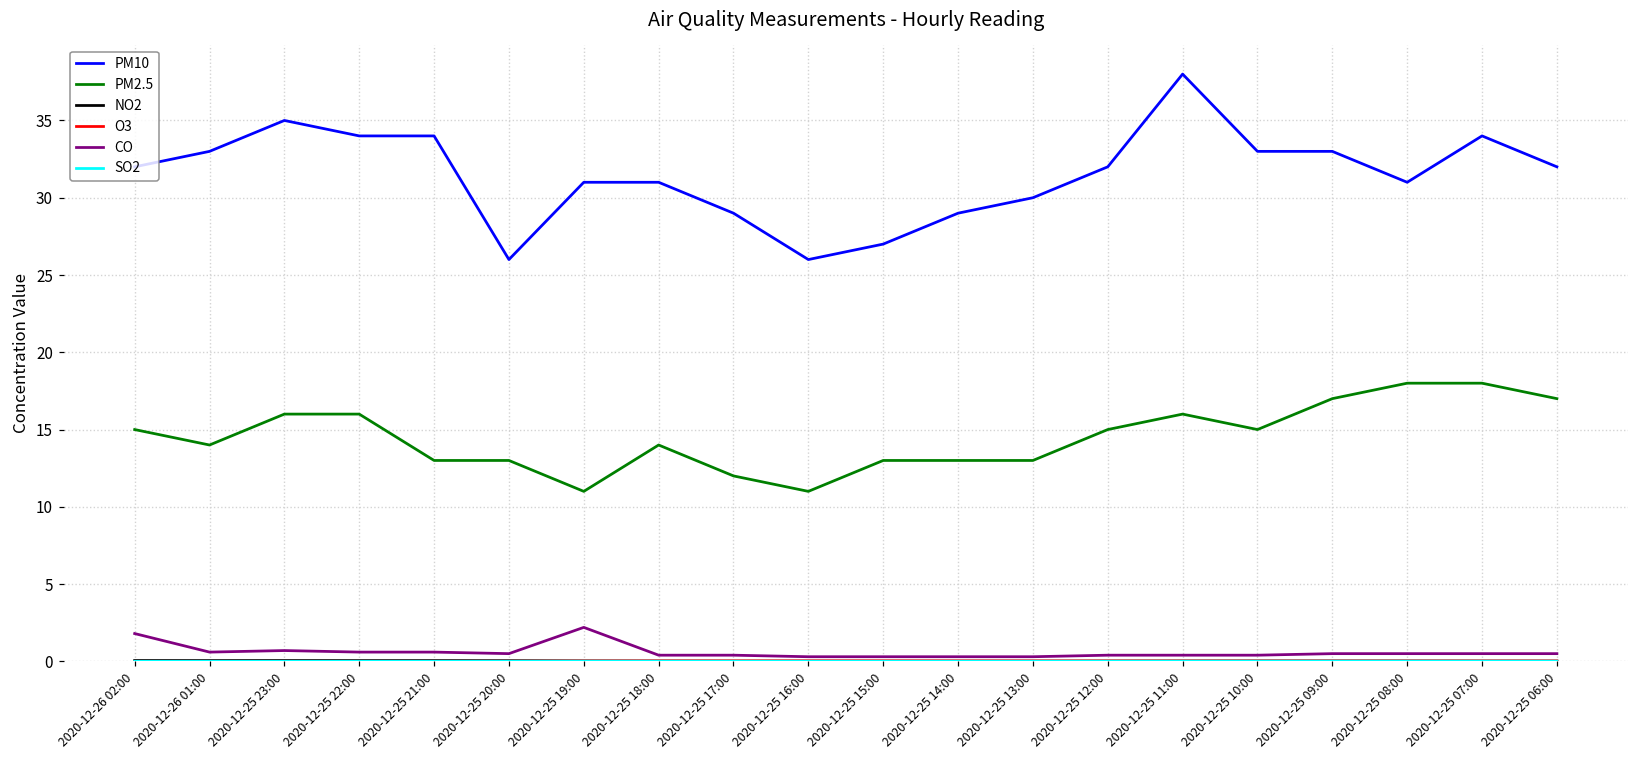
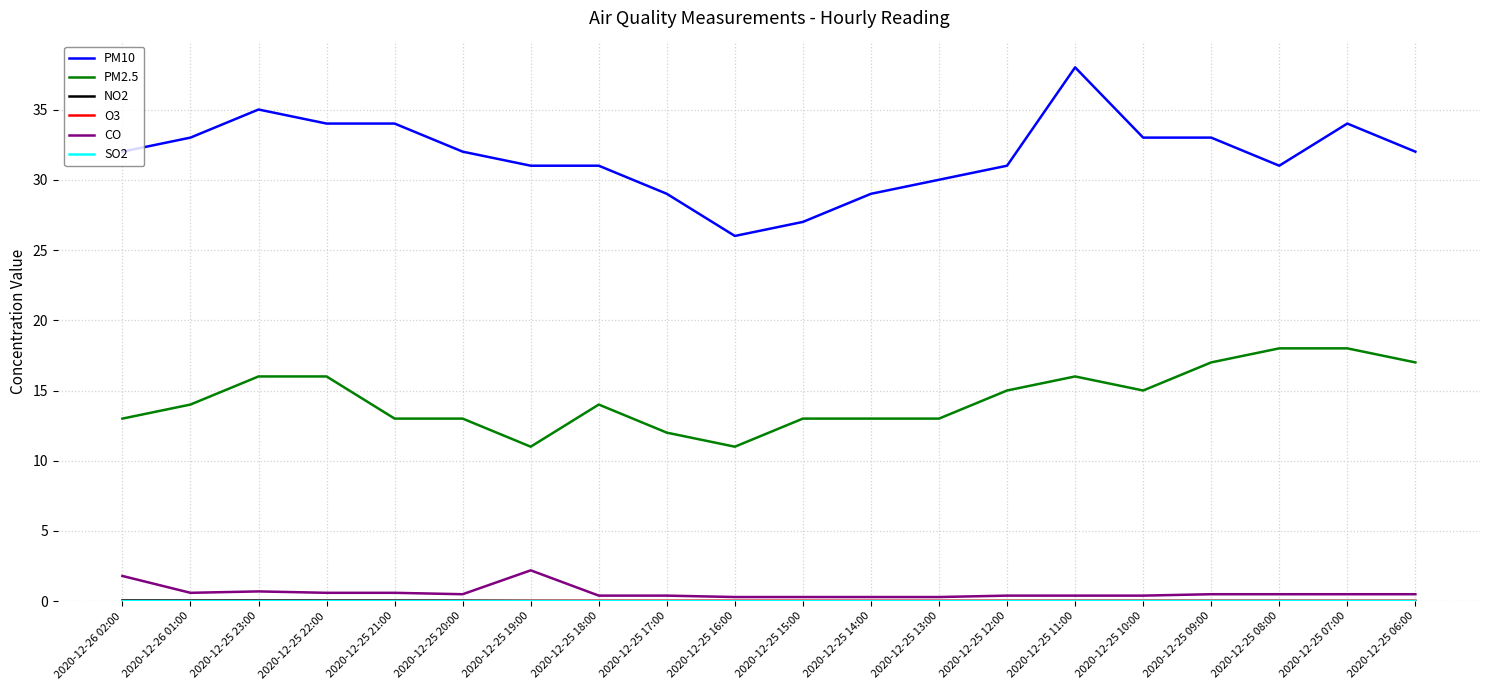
  {
    "PM10": {
      "2020-12-26 01:00": 33,
      "2020-12-25 23:00": 35,
      "2020-12-25 22:00": 34,
      "2020-12-25 21:00": 34,
-     "2020-12-25 20:00": 26,
+     "2020-12-25 20:00": 32,
      "2020-12-25 19:00": 31,
      "2020-12-25 18:00": 31,
      "2020-12-25 17:00": 29,
      "2020-12-25 16:00": 26,
      "2020-12-25 15:00": 27,
      "2020-12-25 14:00": 29,
      "2020-12-25 13:00": 30,
-     "2020-12-25 12:00": 32,
+     "2020-12-25 12:00": 31,
      "2020-12-25 11:00": 38,
      "2020-12-25 10:00": 33,
      "2020-12-25 09:00": 33,
      "2020-12-25 08:00": 31,
      "2020-12-25 07:00": 34,
      "2020-12-25 06:00": 32
    },
    "PM2.5": {
-     "2020-12-26 02:00": 15,
+     "2020-12-26 02:00": 13,
      "2020-12-26 01:00": 14,
      "2020-12-25 23:00": 16,
      "2020-12-25 22:00": 16,
      "2020-12-25 21:00": 13,
      "2020-12-25 20:00": 13,
      "2020-12-25 19:00": 11,
      "2020-12-25 18:00": 14,
      "2020-12-25 17:00": 12,
      "2020-12-25 16:00": 11,
      "2020-12-25 15:00": 13,
      "2020-12-25 14:00": 13,
      "2020-12-25 13:00": 13,
      "2020-12-25 12:00": 15,
      "2020-12-25 11:00": 16,
      "2020-12-25 10:00": 15,
      "2020-12-25 09:00": 17,
      "2020-12-25 08:00": 18,
      "2020-12-25 07:00": 18,
      "2020-12-25 06:00": 17
    },
    "CO": {
      "2020-12-26 02:00": 1.8,
      "2020-12-26 01:00": 0.6,
      "2020-12-25 23:00": 0.7,
      "2020-12-25 22:00": 0.6,
      "2020-12-25 21:00": 0.6,
      "2020-12-25 20:00": 0.5,
      "2020-12-25 19:00": 2.2,
      "2020-12-25 18:00": 0.4,
      "2020-12-25 17:00": 0.4,
      "2020-12-25 16:00": 0.3,
      "2020-12-25 15:00": 0.3,
      "2020-12-25 14:00": 0.3,
      "2020-12-25 13:00": 0.3,
      "2020-12-25 12:00": 0.4,
      "2020-12-25 11:00": 0.4,
      "2020-12-25 10:00": 0.4,
      "2020-12-25 09:00": 0.5,
      "2020-12-25 08:00": 0.5,
      "2020-12-25 07:00": 0.5,
      "2020-12-25 06:00": 0.5
    }
  }
